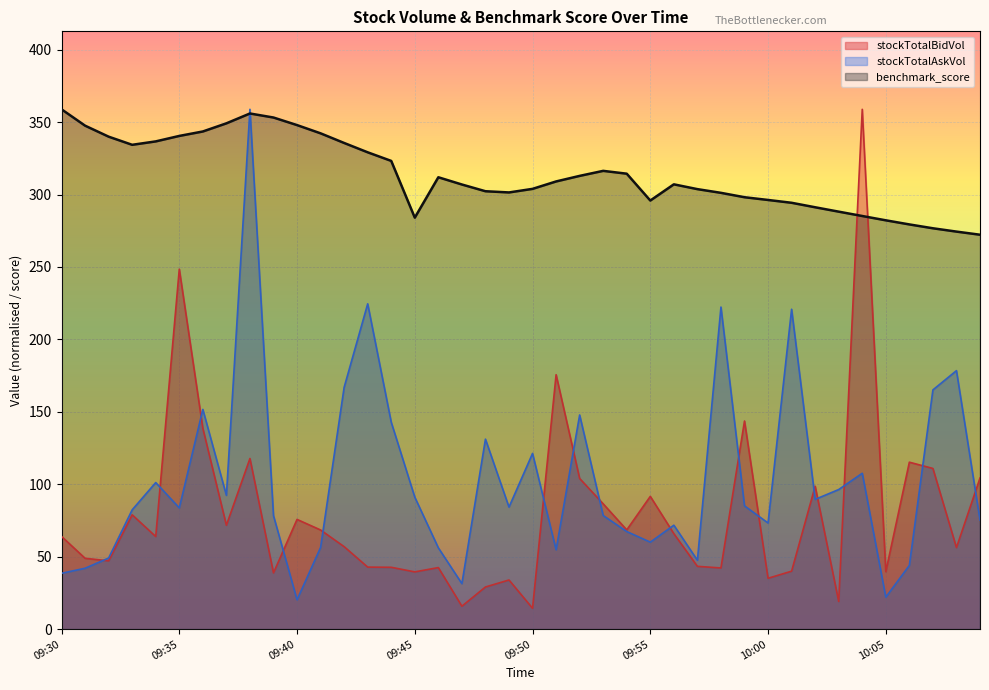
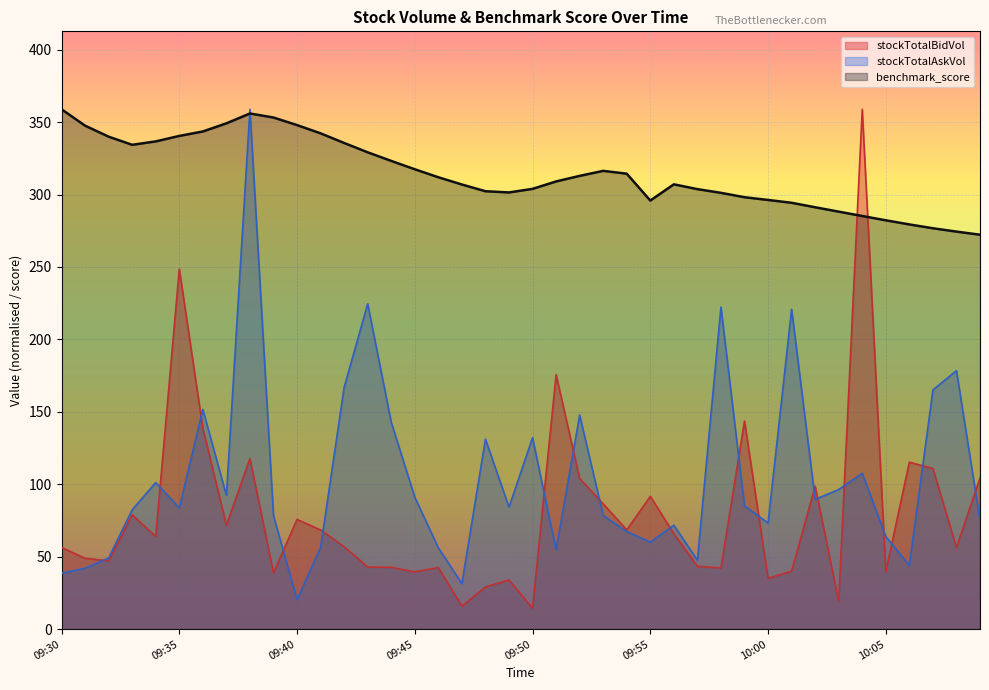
  {
    "stockTotalBidVol": {
-     "09:30": 64,
+     "09:30": 56,
      "09:35": 249,
      "09:40": 76,
      "09:45": 40,
      "09:50": 14,
      "09:55": 92,
      "10:00": 35,
      "10:05": 40
    },
    "stockTotalAskVol": {
      "09:30": 39,
      "09:35": 84,
      "09:40": 20,
      "09:45": 91,
-     "09:50": 121,
+     "09:50": 132,
      "09:55": 60,
      "10:00": 73,
-     "10:05": 22
+     "10:05": 64
    },
    "benchmark_score": {
      "09:30": 359,
      "09:35": 340,
      "09:40": 348,
-     "09:45": 284,
+     "09:45": 317,
      "09:50": 304,
      "09:55": 296,
      "10:00": 296,
      "10:05": 282
    }
  }
